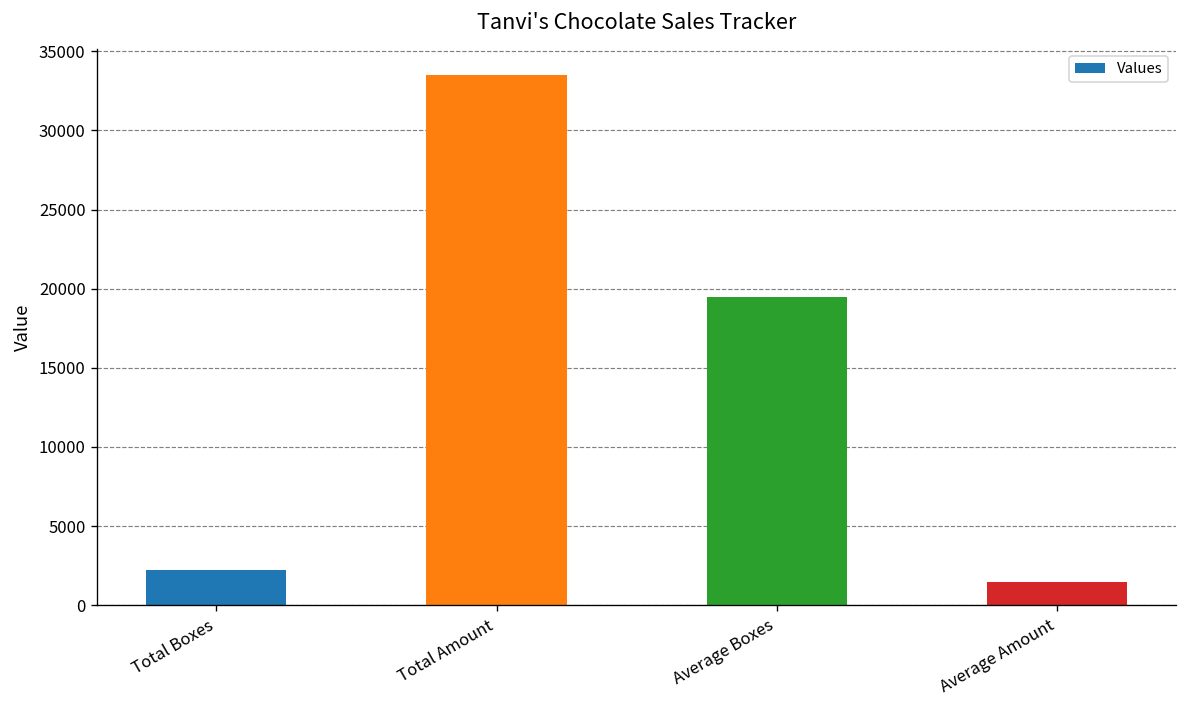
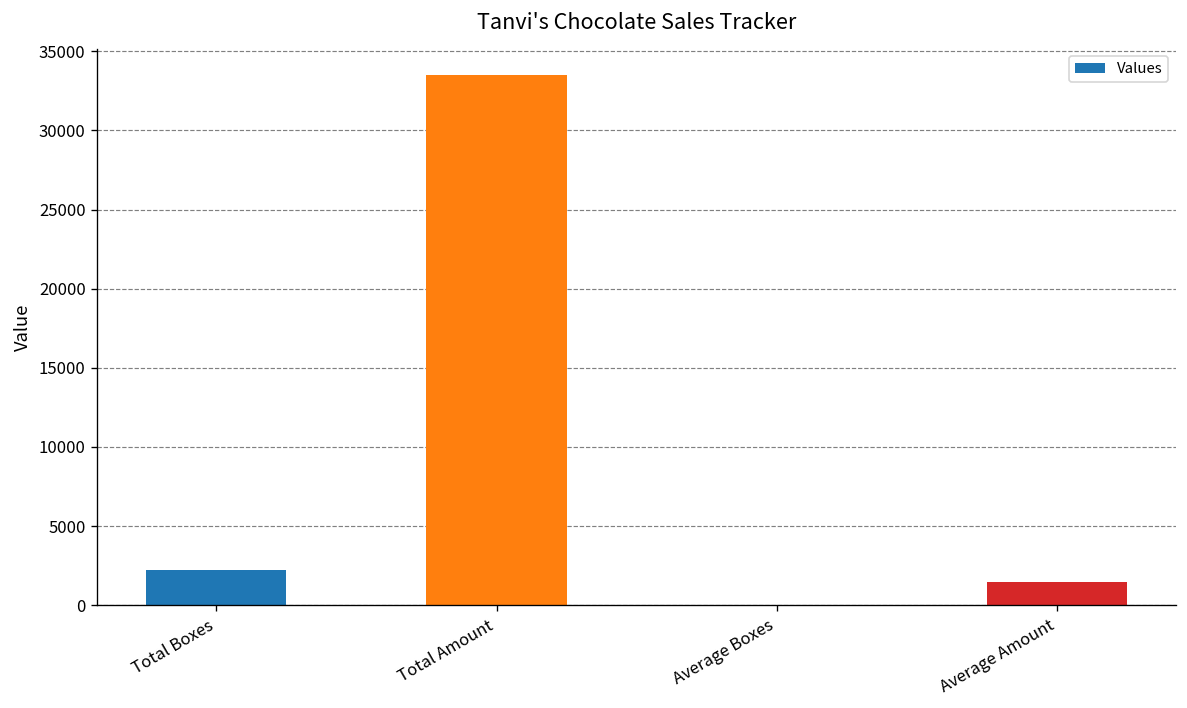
  {
    "Total Boxes": 2300,
    "Total Amount": 33500,
-   "Average Boxes": 19500,
+   "Average Boxes": 0,
    "Average Amount": 1500
  }
